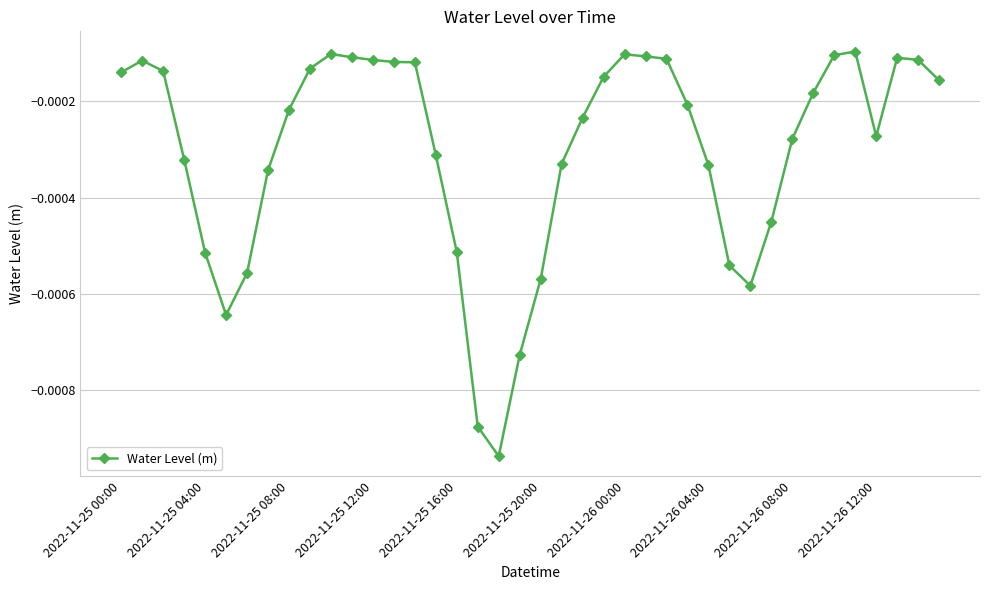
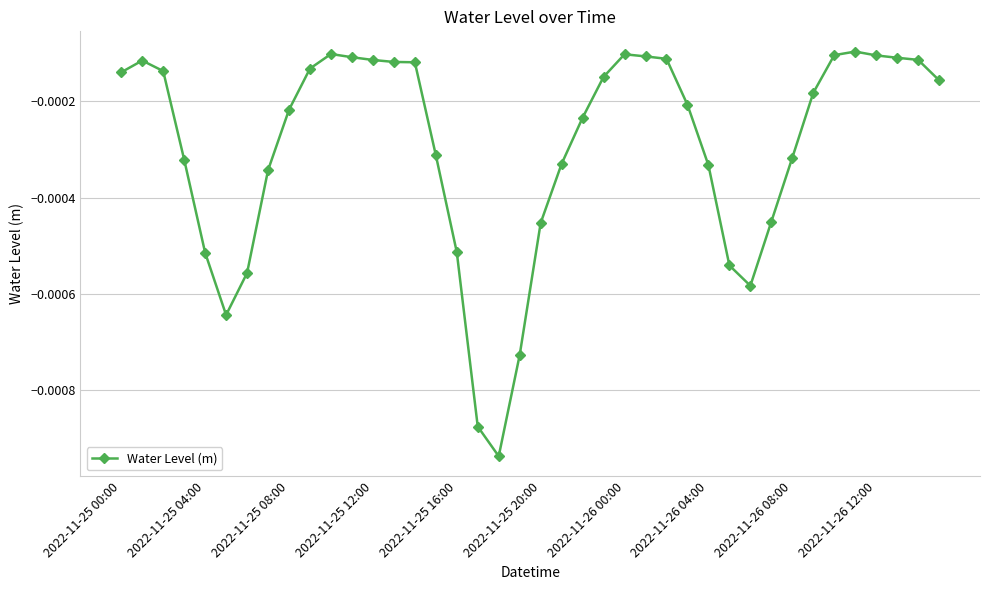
  {
    "2022-11-25 00:00": -0.00014,
    "2022-11-25 04:00": -0.00051,
    "2022-11-25 08:00": -0.00022,
    "2022-11-25 12:00": -0.00011,
    "2022-11-25 16:00": -0.00051,
-   "2022-11-25 20:00": -0.00057,
+   "2022-11-25 20:00": -0.00045,
    "2022-11-26 00:00": -0.00010,
    "2022-11-26 04:00": -0.00033,
-   "2022-11-26 08:00": -0.00028,
-   "2022-11-26 12:00": -0.00027
+   "2022-11-26 08:00": -0.00032,
+   "2022-11-26 12:00": -0.00010
  }
